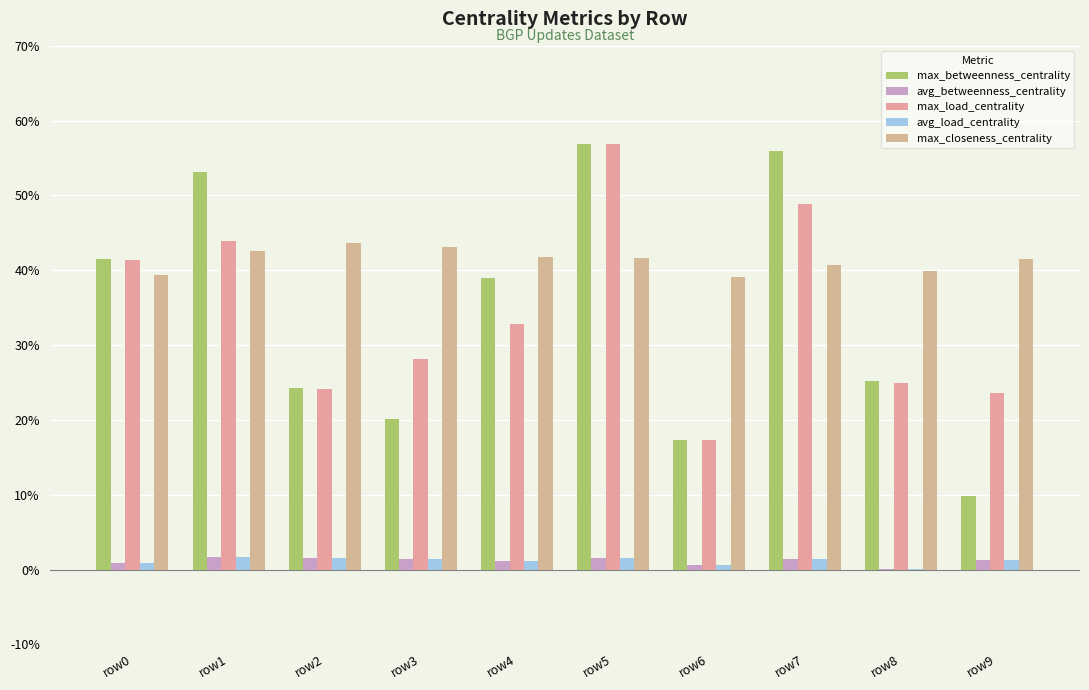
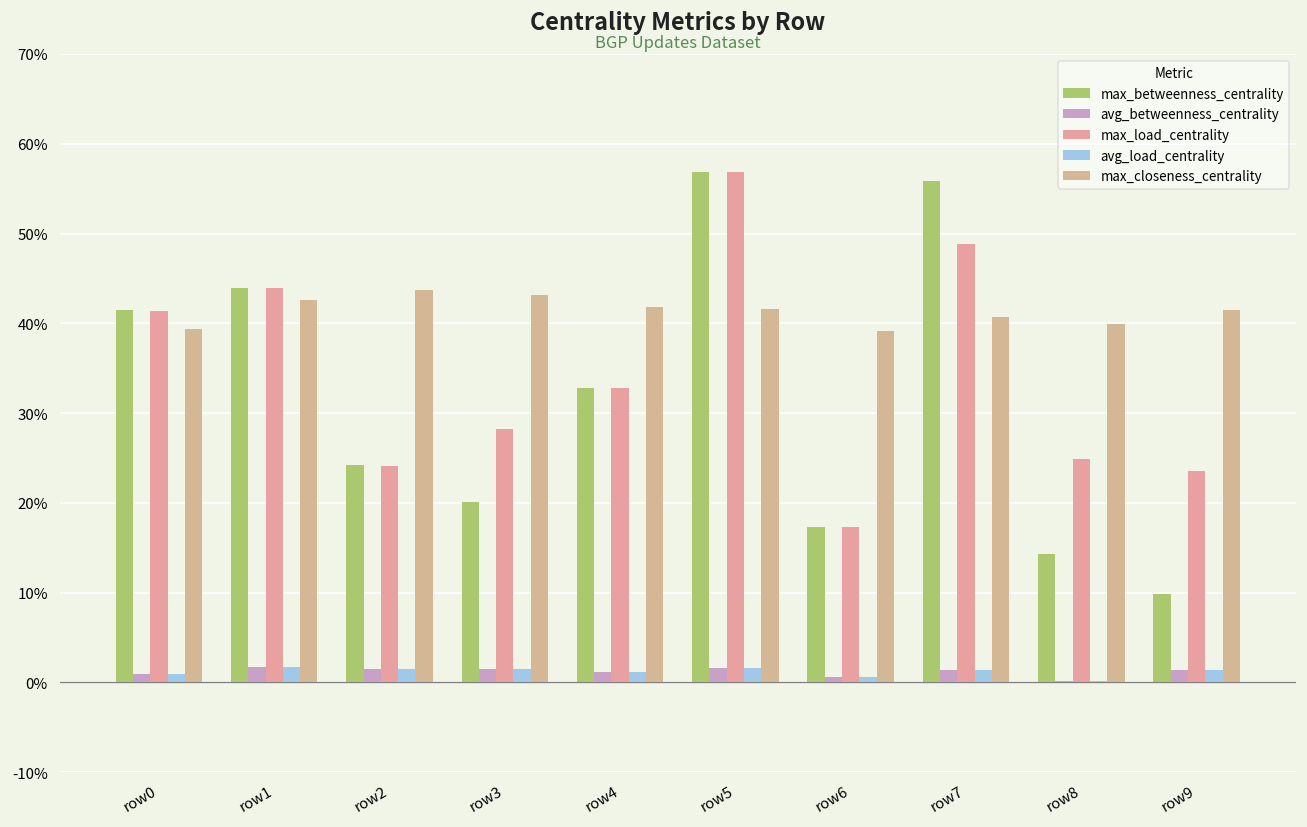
  {
    "max_betweenness_centrality": {
      "row0": "41%",
-     "row1": "53%",
+     "row1": "44%",
      "row2": "24%",
      "row3": "20%",
-     "row4": "39%",
+     "row4": "33%",
      "row5": "57%",
      "row6": "17%",
      "row7": "56%",
-     "row8": "25%",
+     "row8": "14%",
      "row9": "10%"
    },
    "avg_load_centrality": {
      "row0": "1%",
      "row1": "2%",
      "row2": "1%",
      "row3": "1%",
      "row4": "1%",
      "row5": "2%",
      "row6": "1%",
      "row7": "1%",
      "row9": "1%"
    }
  }
